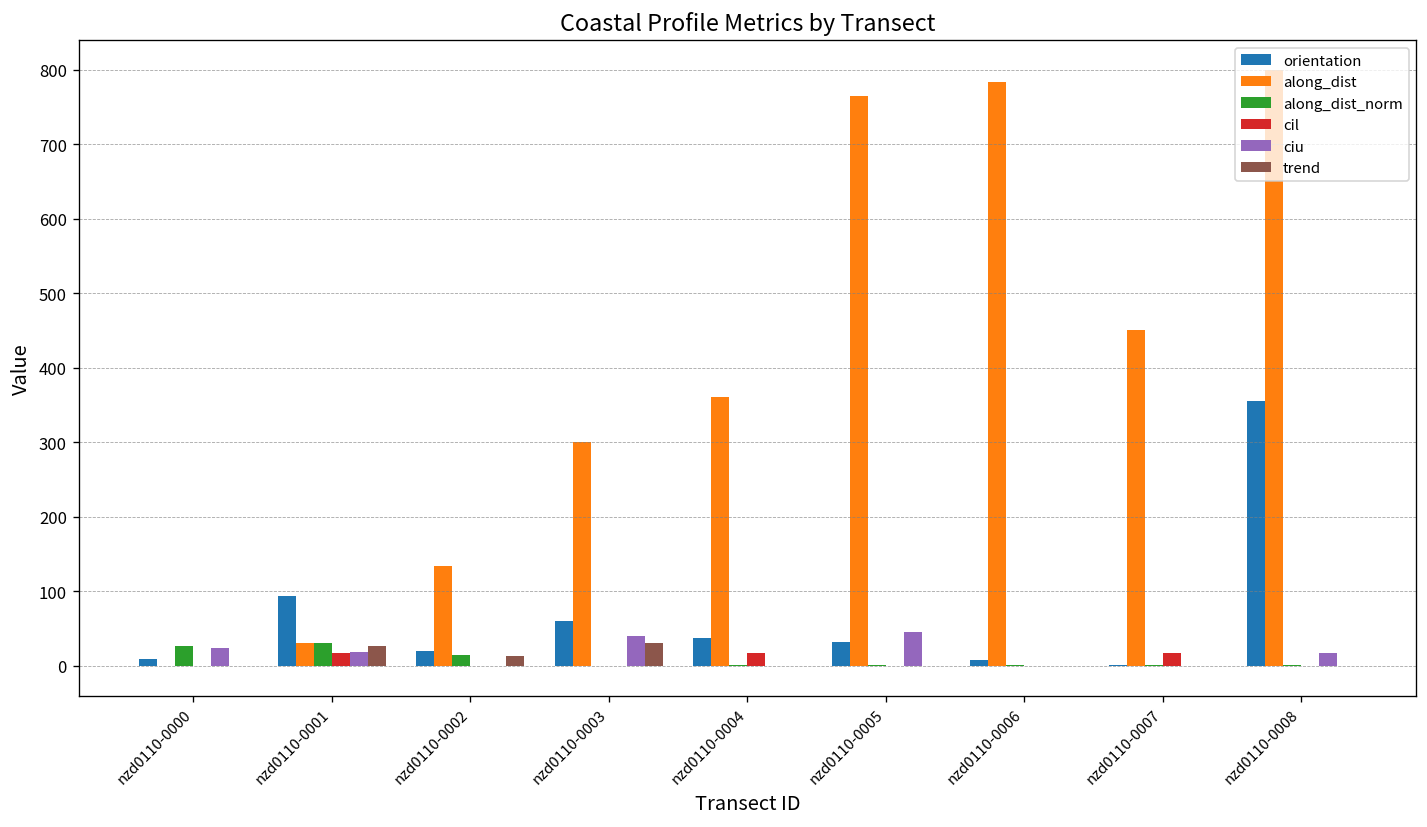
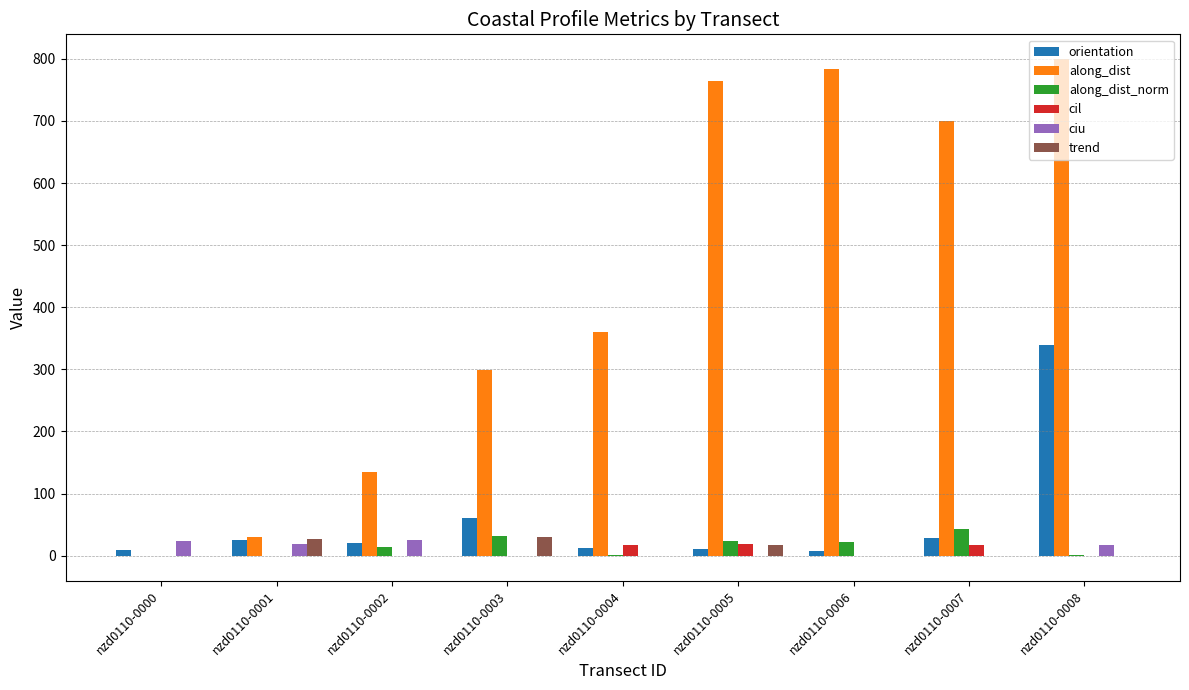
  {
    "orientation": {
      "nzd0110-0000": 10,
-     "nzd0110-0001": 90,
+     "nzd0110-0001": 20,
      "nzd0110-0002": 20,
      "nzd0110-0003": 60,
-     "nzd0110-0004": 40,
-     "nzd0110-0005": 30,
+     "nzd0110-0004": 10,
+     "nzd0110-0005": 10,
      "nzd0110-0006": 10,
-     "nzd0110-0007": 0,
-     "nzd0110-0008": 360
+     "nzd0110-0007": 30,
+     "nzd0110-0008": 340
    },
    "along_dist": {
      "nzd0110-0000": 0,
      "nzd0110-0001": 30,
      "nzd0110-0002": 130,
      "nzd0110-0003": 300,
      "nzd0110-0004": 360,
      "nzd0110-0005": 760,
      "nzd0110-0006": 780,
-     "nzd0110-0007": 450
+     "nzd0110-0007": 700
    },
    "along_dist_norm": {
-     "nzd0110-0000": 30,
-     "nzd0110-0001": 30,
+     "nzd0110-0000": 0,
+     "nzd0110-0001": 0,
      "nzd0110-0002": 10,
-     "nzd0110-0003": 0,
-     "nzd0110-0005": 0,
-     "nzd0110-0006": 0,
-     "nzd0110-0007": 0
+     "nzd0110-0003": 30,
+     "nzd0110-0005": 20,
+     "nzd0110-0006": 20,
+     "nzd0110-0007": 40
    },
    "cil": {
-     "nzd0110-0001": 20,
+     "nzd0110-0001": 0,
      "nzd0110-0004": 20,
-     "nzd0110-0005": 0,
+     "nzd0110-0005": 20,
      "nzd0110-0007": 20
    },
    "ciu": {
      "nzd0110-0000": 20,
      "nzd0110-0001": 20,
-     "nzd0110-0002": 0,
-     "nzd0110-0003": 40,
-     "nzd0110-0005": 50,
+     "nzd0110-0002": 30,
+     "nzd0110-0003": 0,
+     "nzd0110-0005": 0,
      "nzd0110-0008": 20
    },
    "trend": {
      "nzd0110-0001": 30,
-     "nzd0110-0002": 10,
+     "nzd0110-0002": 0,
      "nzd0110-0003": 30,
-     "nzd0110-0005": 0
+     "nzd0110-0005": 20
    }
  }
